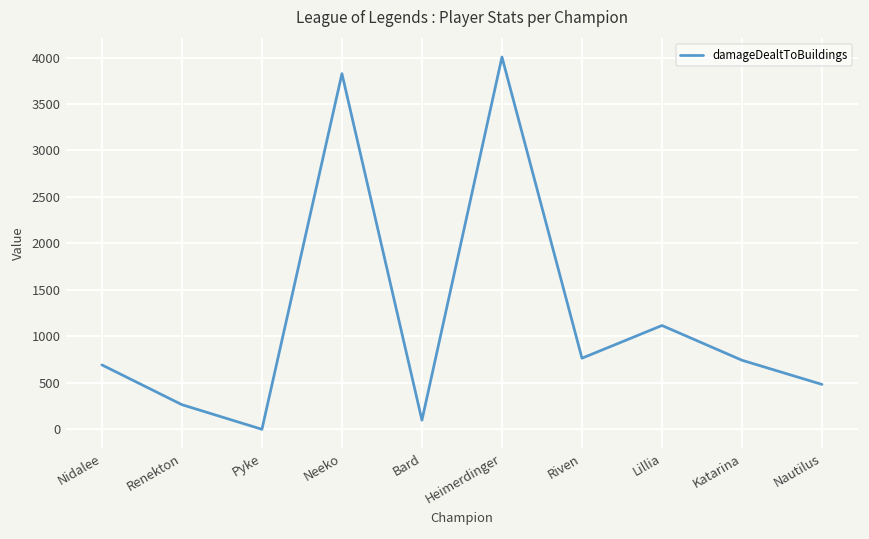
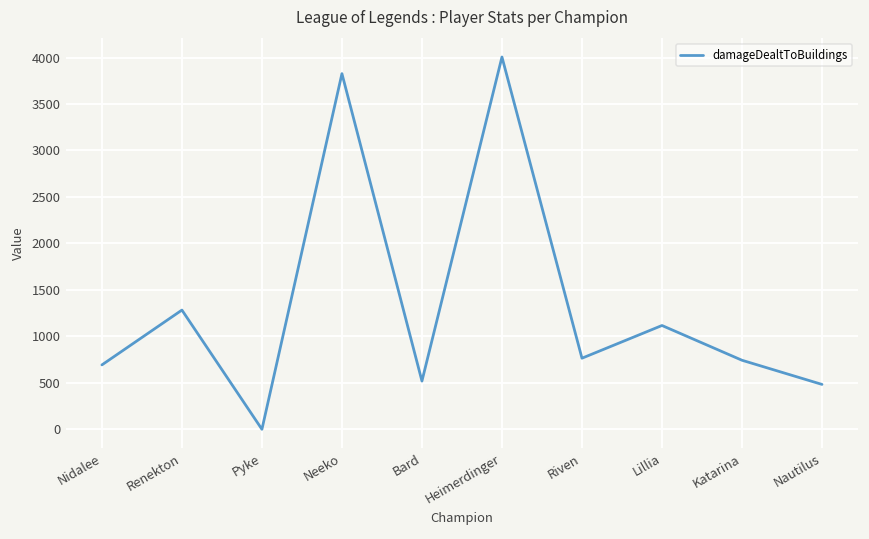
  {
    "Nidalee": 700,
-   "Renekton": 300,
+   "Renekton": 1300,
    "Pyke": 0,
    "Neeko": 3800,
-   "Bard": 100,
+   "Bard": 500,
    "Heimerdinger": 4000,
    "Riven": 800,
    "Lillia": 1100,
    "Katarina": 700,
    "Nautilus": 500
  }
